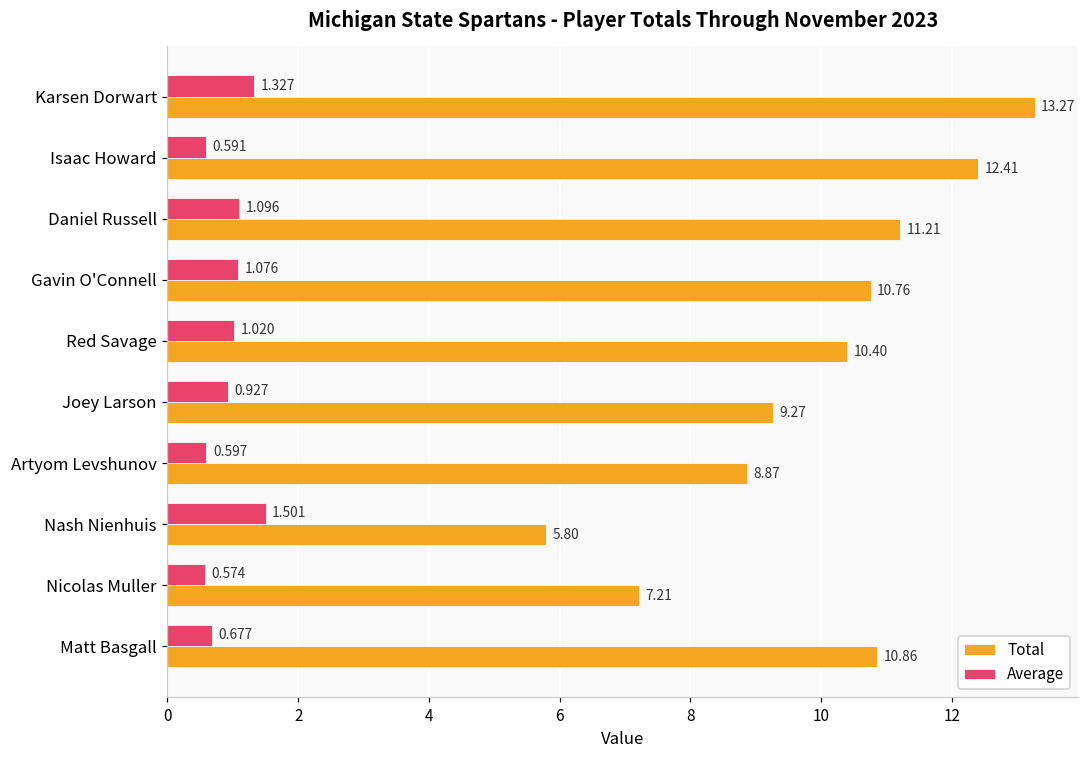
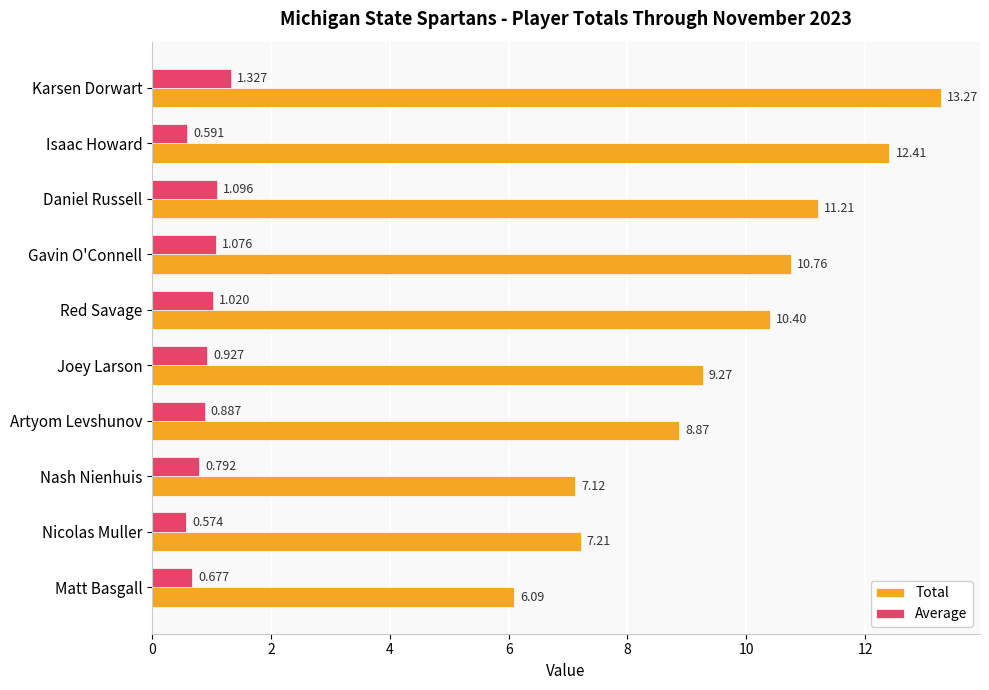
  {
    "Total": {
      "Karsen Dorwart": 13.27,
      "Isaac Howard": 12.41,
      "Daniel Russell": 11.21,
      "Gavin O'Connell": 10.76,
      "Red Savage": 10.40,
      "Joey Larson": 9.27,
      "Artyom Levshunov": 8.87,
-     "Nash Nienhuis": 5.80,
+     "Nash Nienhuis": 7.12,
      "Nicolas Muller": 7.21,
-     "Matt Basgall": 10.86
+     "Matt Basgall": 6.09
    },
    "Average": {
      "Karsen Dorwart": 1.327,
      "Isaac Howard": 0.591,
      "Daniel Russell": 1.096,
      "Gavin O'Connell": 1.076,
      "Red Savage": 1.020,
      "Joey Larson": 0.927,
-     "Artyom Levshunov": 0.597,
-     "Nash Nienhuis": 1.501,
+     "Artyom Levshunov": 0.887,
+     "Nash Nienhuis": 0.792,
      "Nicolas Muller": 0.574,
      "Matt Basgall": 0.677
    }
  }
